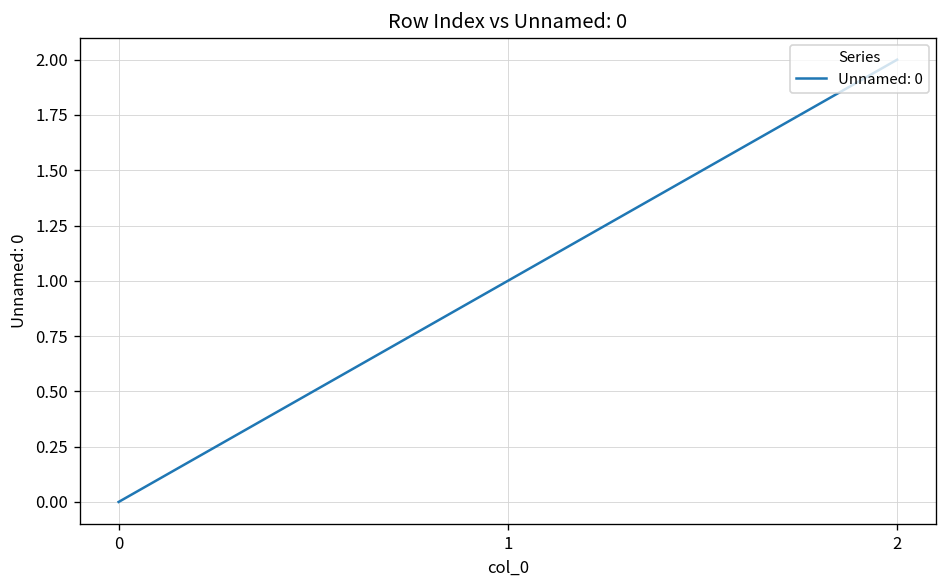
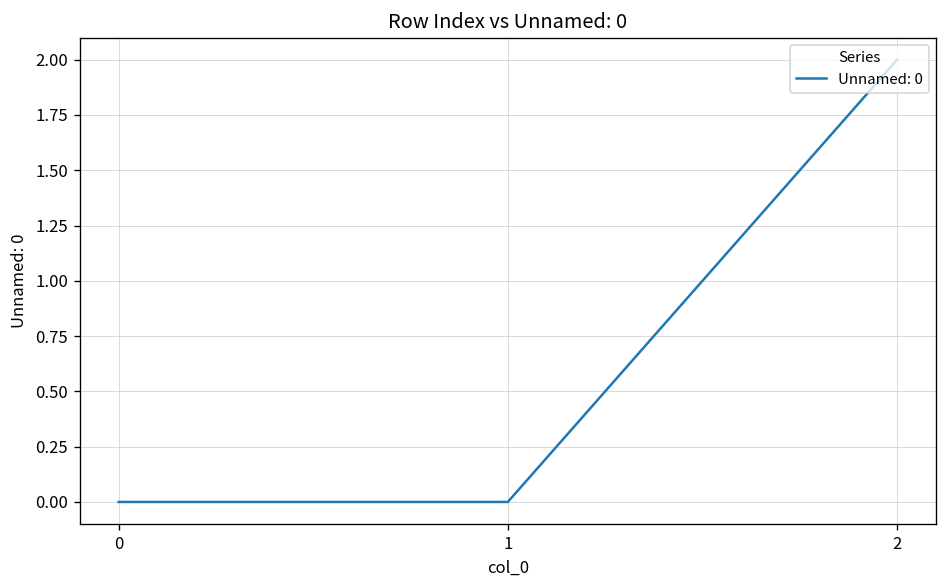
  {
    "0": 0,
-   "1": 1
+   "1": 0
  }
